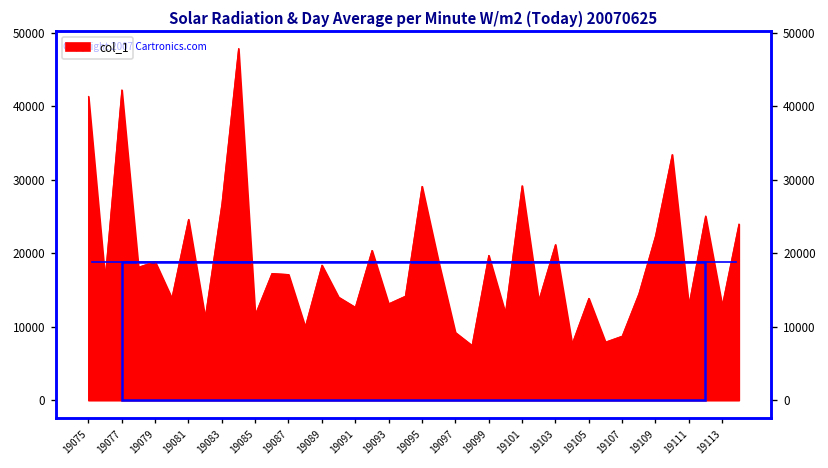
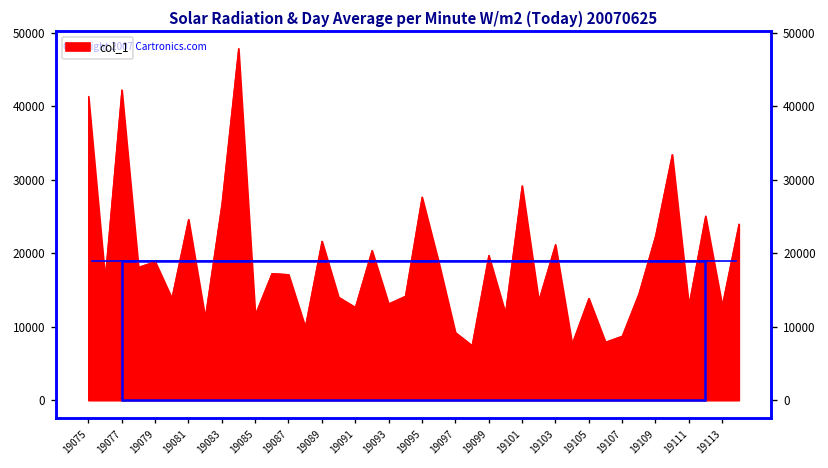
  {
    "19075": 41000,
    "19077": 42000,
    "19079": 19000,
    "19081": 25000,
    "19083": 27000,
    "19085": 12000,
    "19087": 17000,
-   "19089": 18000,
+   "19089": 22000,
    "19091": 13000,
    "19093": 13000,
-   "19095": 29000,
+   "19095": 28000,
    "19097": 9000,
    "19099": 20000,
    "19101": 29000,
    "19103": 21000,
    "19105": 14000,
    "19107": 9000,
    "19109": 22000,
    "19111": 13000,
    "19113": 13000
  }
